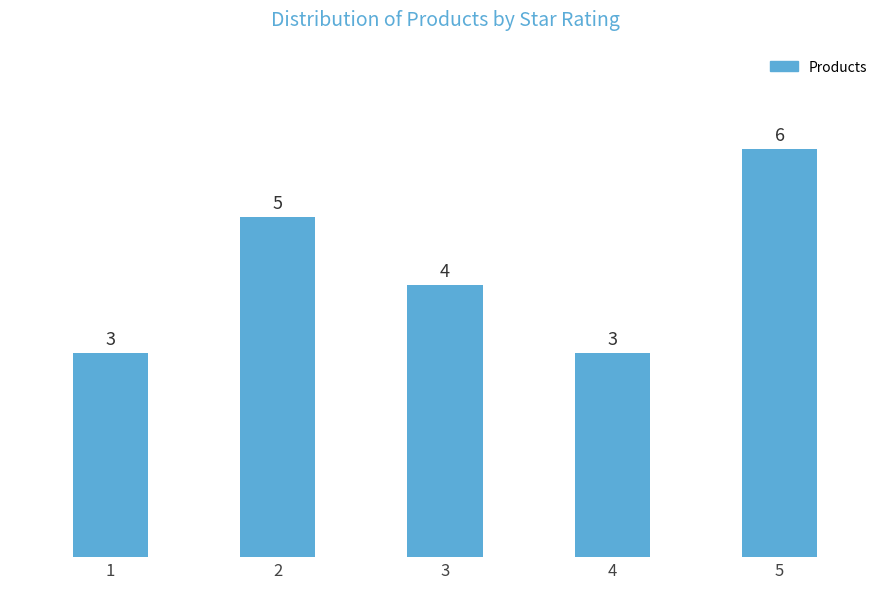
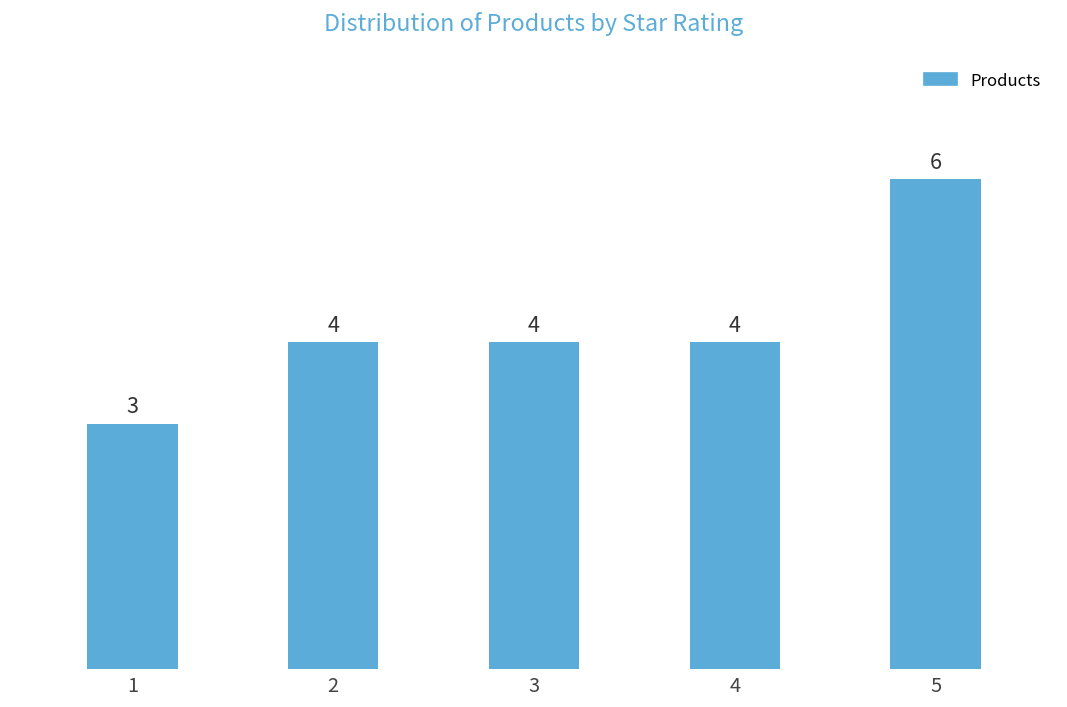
  {
    "1": 3,
-   "2": 5,
+   "2": 4,
    "3": 4,
-   "4": 3,
+   "4": 4,
    "5": 6
  }
